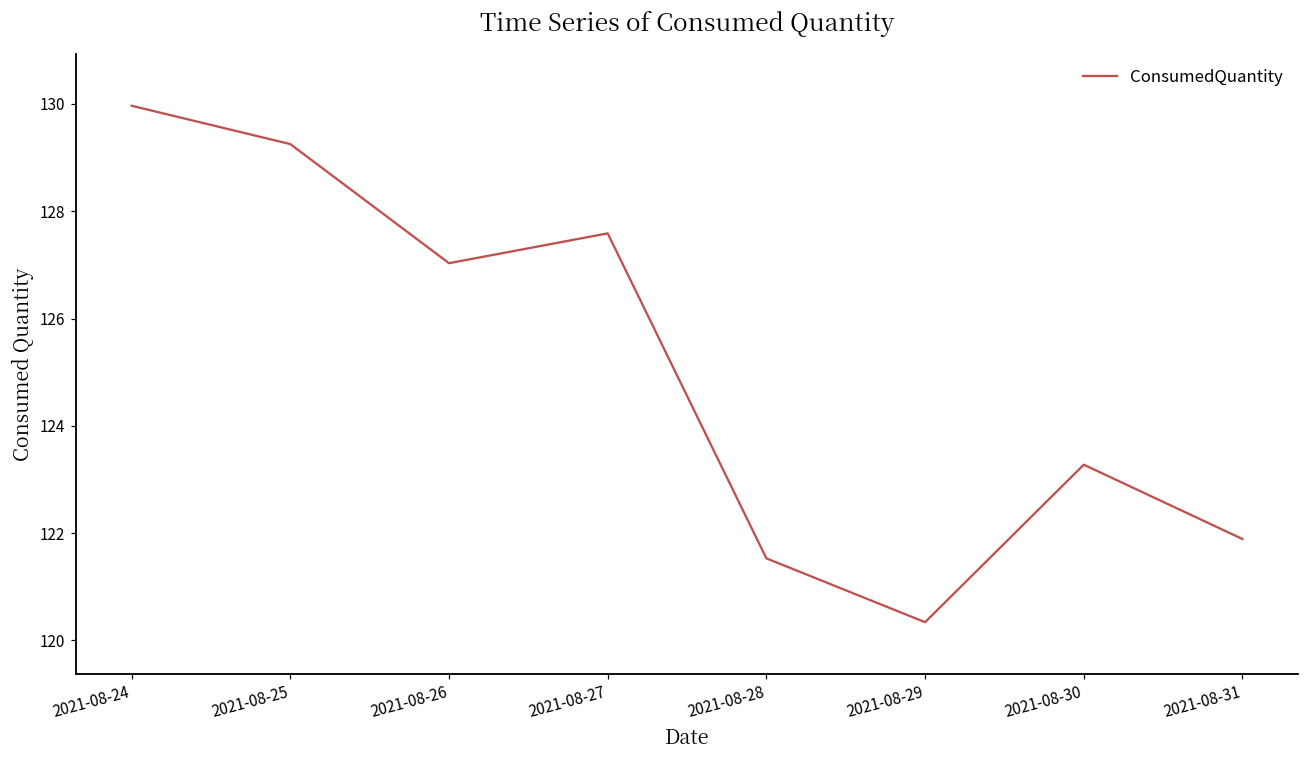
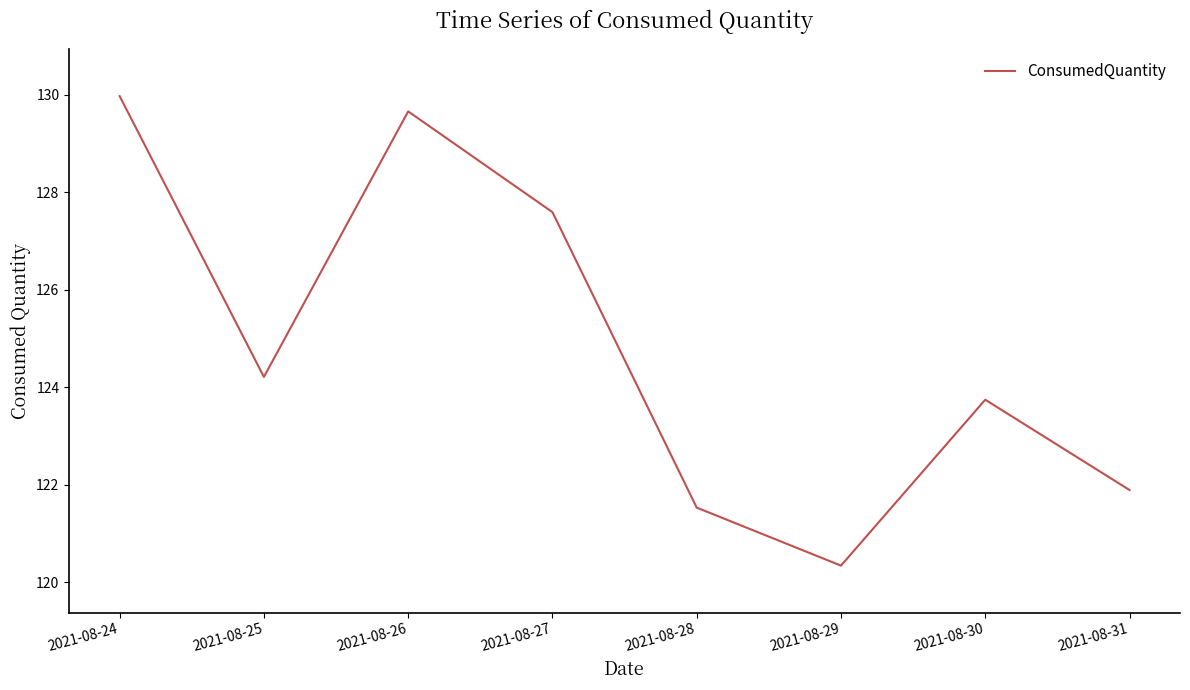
  {
    "2021-08-24": 130.0,
-   "2021-08-25": 129.3,
-   "2021-08-26": 127.0,
+   "2021-08-25": 124.2,
+   "2021-08-26": 129.7,
    "2021-08-27": 127.6,
    "2021-08-28": 121.5,
    "2021-08-29": 120.3,
-   "2021-08-30": 123.3,
+   "2021-08-30": 123.7,
    "2021-08-31": 121.9
  }
